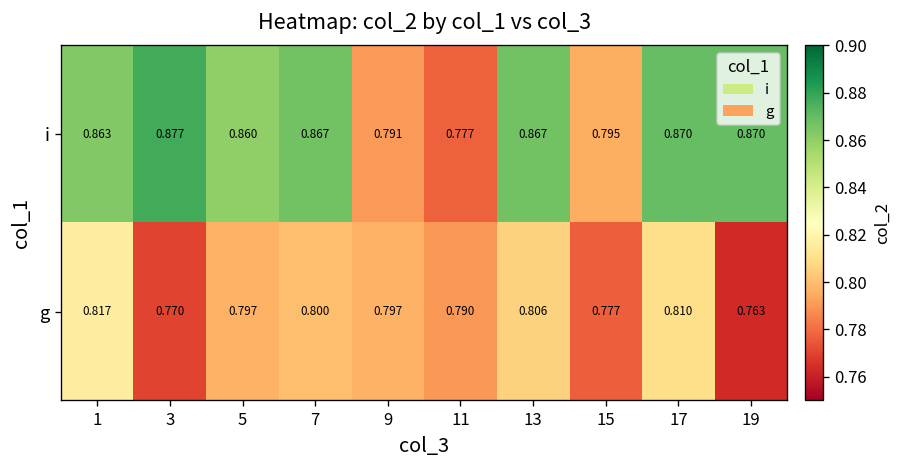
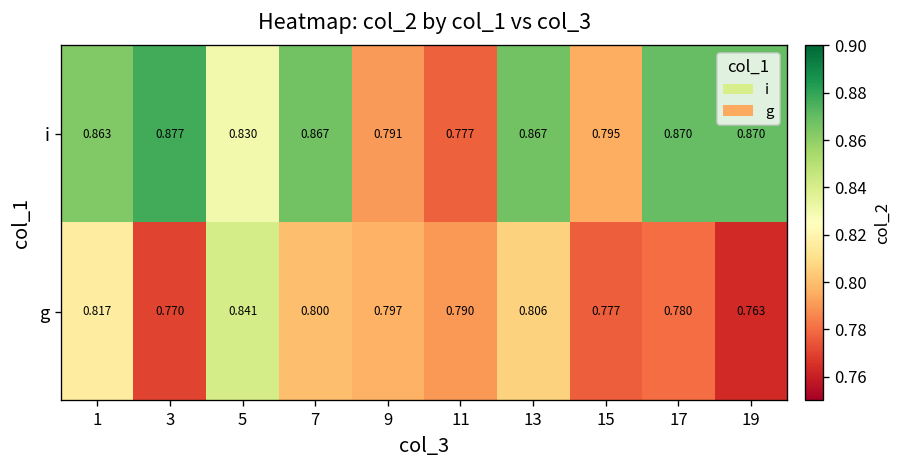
  {
    "i": {
      "1": 0.863,
      "3": 0.877,
-     "5": 0.860,
+     "5": 0.830,
      "7": 0.867,
      "9": 0.791,
      "11": 0.777,
      "13": 0.867,
      "15": 0.795,
      "17": 0.870,
      "19": 0.870
    },
    "g": {
      "1": 0.817,
      "3": 0.770,
-     "5": 0.797,
+     "5": 0.841,
      "7": 0.800,
      "9": 0.797,
      "11": 0.790,
      "13": 0.806,
      "15": 0.777,
-     "17": 0.810,
+     "17": 0.780,
      "19": 0.763
    }
  }
